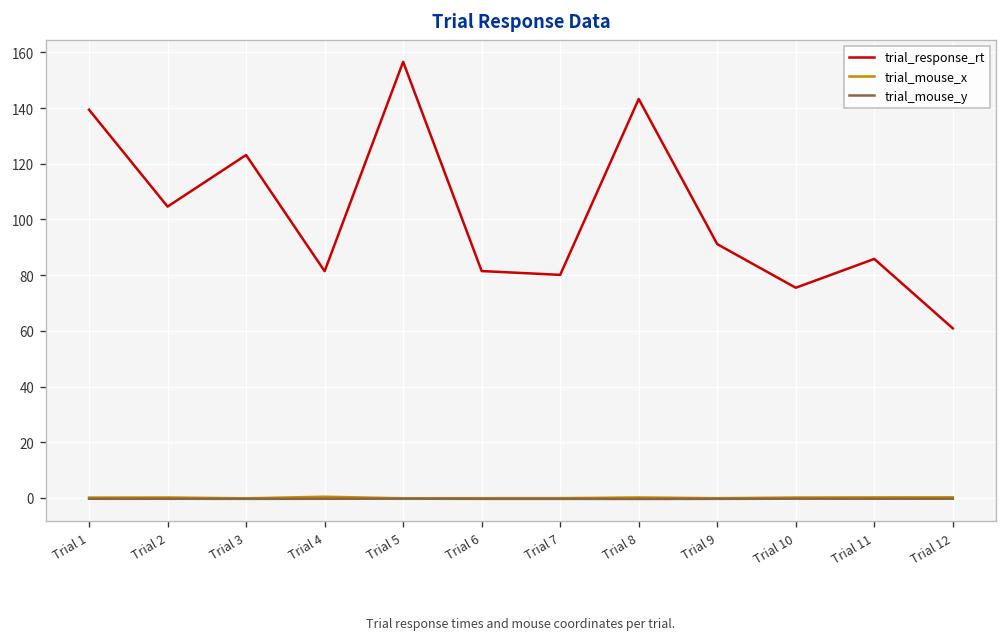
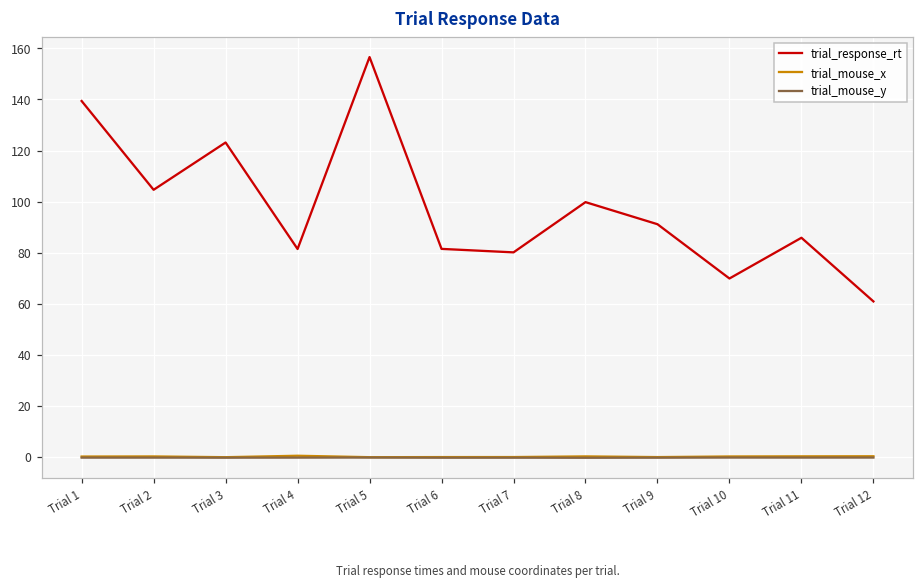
  {
    "trial_response_rt": {
      "Trial 1": 139,
      "Trial 2": 105,
      "Trial 3": 123,
      "Trial 4": 81,
      "Trial 5": 157,
      "Trial 6": 81,
      "Trial 7": 80,
-     "Trial 8": 143,
+     "Trial 8": 100,
      "Trial 9": 91,
-     "Trial 10": 75,
+     "Trial 10": 70,
      "Trial 11": 86,
      "Trial 12": 61
    }
  }
